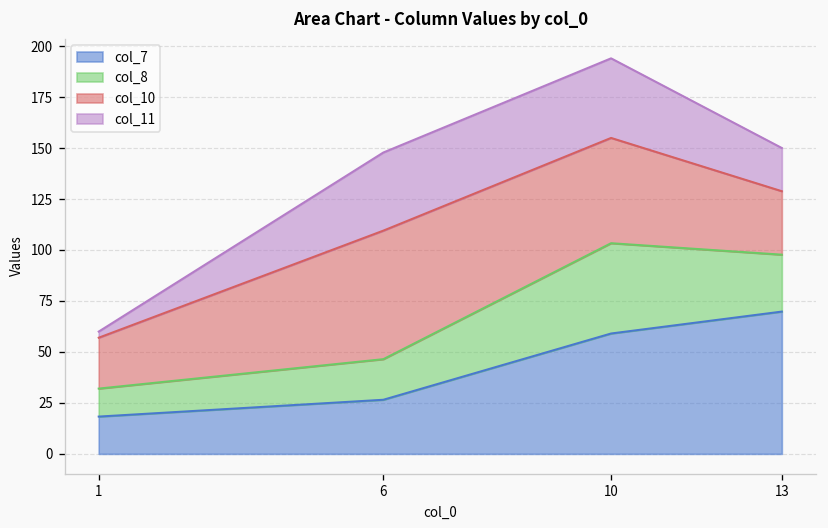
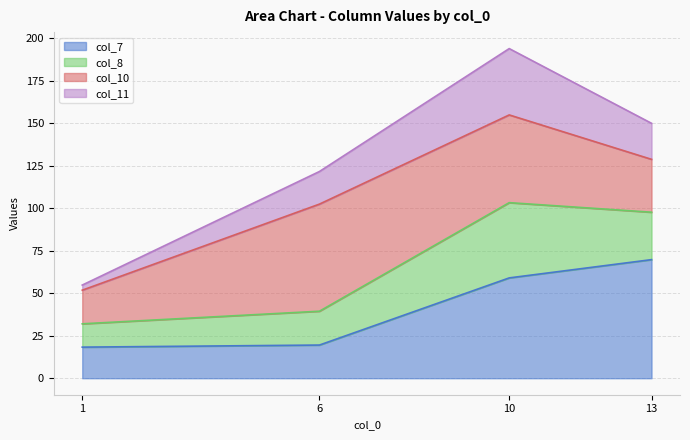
  {
    "col_7": {
      "1": 18,
-     "6": 27,
+     "6": 20,
      "10": 59,
      "13": 70
    },
    "col_8": {
      "1": 14,
      "6": 20,
      "10": 44,
      "13": 28
    },
    "col_10": {
-     "1": 25,
+     "1": 20,
      "6": 63,
      "10": 52,
      "13": 31
    },
    "col_11": {
      "1": 3,
-     "6": 38,
+     "6": 19,
      "10": 39,
      "13": 21
    }
  }
